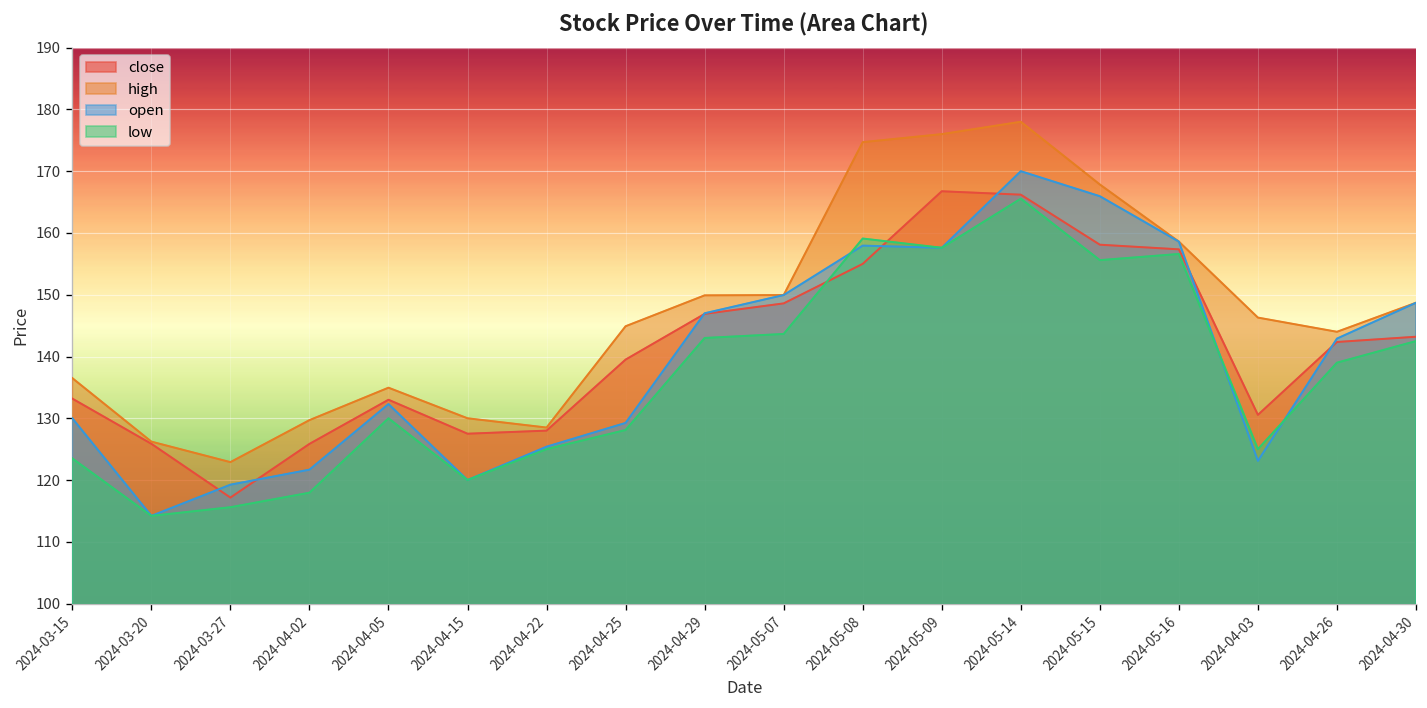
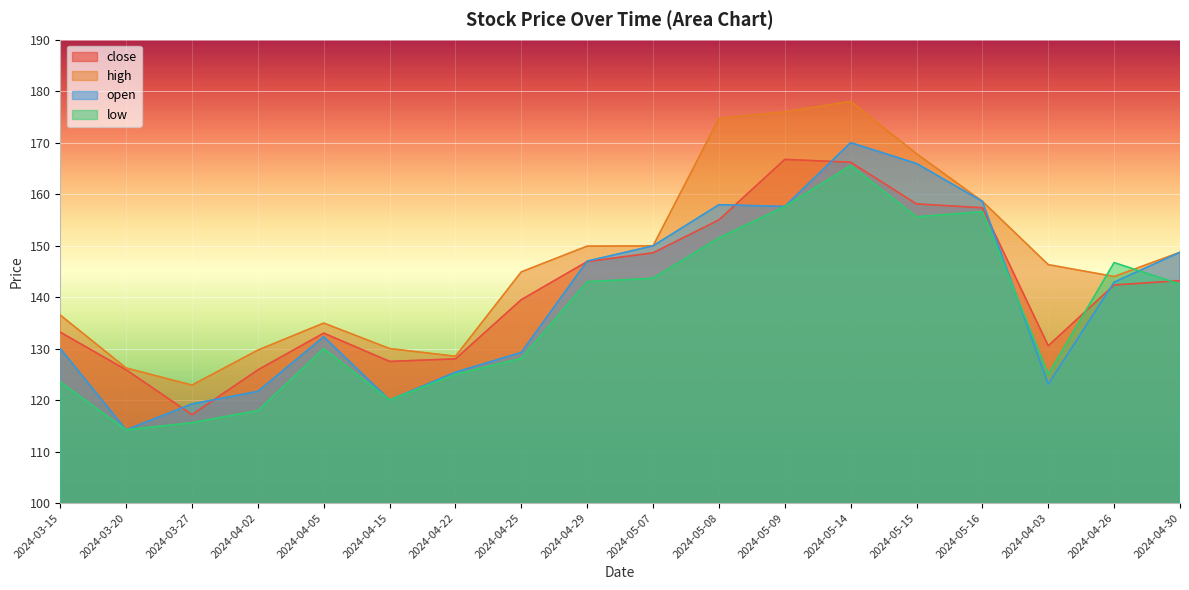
  {
    "open": {
      "2024-03-15": 130,
      "2024-03-27": 119,
      "2024-04-02": 122,
      "2024-04-05": 132,
      "2024-04-25": 129,
      "2024-05-08": 158,
      "2024-05-14": 170,
      "2024-05-15": 166,
      "2024-04-03": 123,
      "2024-04-26": 143
    },
    "low": {
      "2024-03-15": 124,
      "2024-03-27": 116,
      "2024-04-02": 118,
      "2024-04-05": 130,
      "2024-04-25": 128,
      "2024-04-29": 143,
      "2024-05-07": 144,
-     "2024-05-08": 159,
+     "2024-05-08": 152,
      "2024-05-14": 166,
      "2024-05-15": 156,
      "2024-05-16": 157,
      "2024-04-03": 125,
-     "2024-04-26": 139,
+     "2024-04-26": 147,
      "2024-04-30": 143
    }
  }
